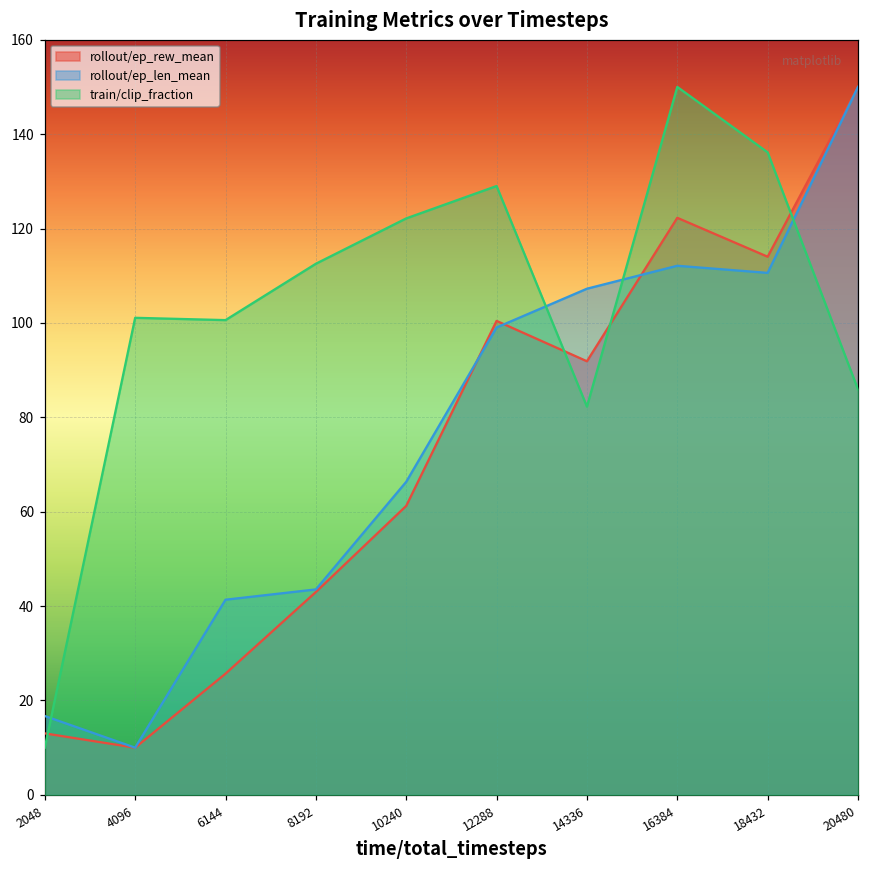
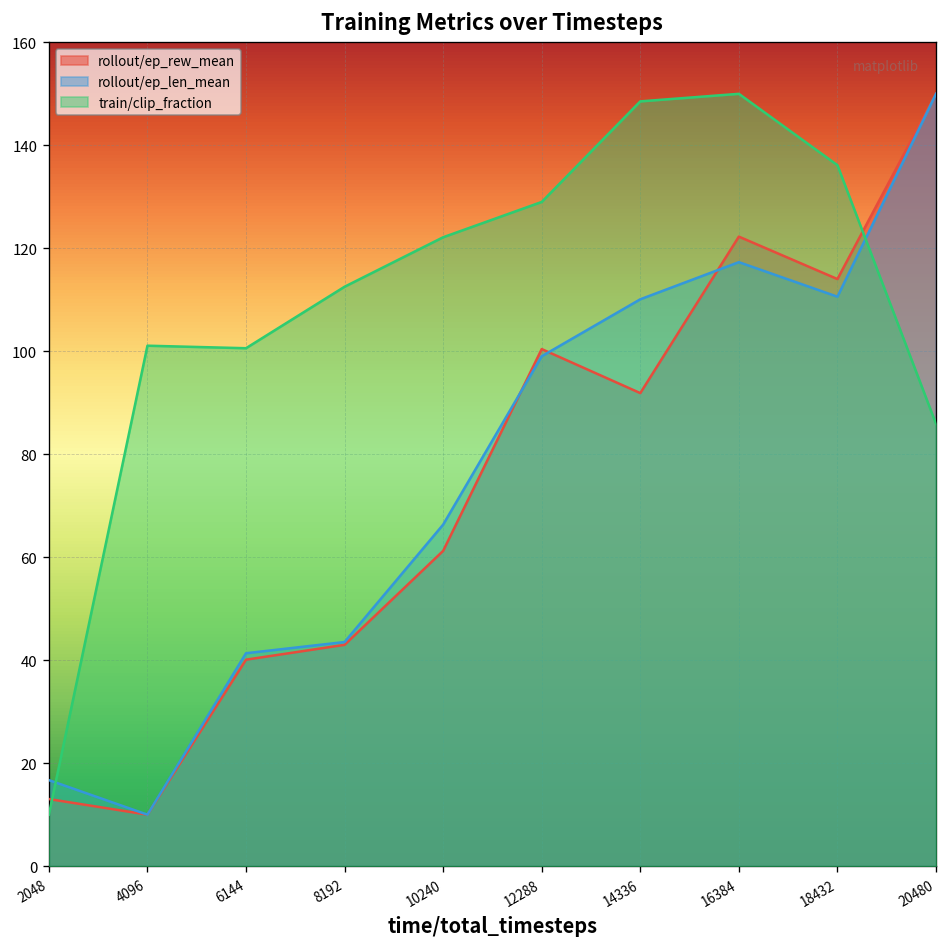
  {
    "rollout/ep_rew_mean": {
      "2048": 13,
-     "6144": 26,
+     "6144": 40,
      "10240": 61,
      "12288": 100,
      "14336": 92,
      "16384": 122,
      "18432": 114
    },
    "rollout/ep_len_mean": {
      "2048": 17,
      "6144": 41,
      "10240": 66,
      "12288": 99,
-     "14336": 107,
-     "16384": 112,
+     "14336": 110,
+     "16384": 117,
      "18432": 111
    },
    "train/clip_fraction": {
      "2048": 10,
      "4096": 101,
      "6144": 101,
      "8192": 113,
      "10240": 122,
      "12288": 129,
-     "14336": 82,
+     "14336": 149,
      "16384": 150,
      "18432": 136,
      "20480": 86
    }
  }
